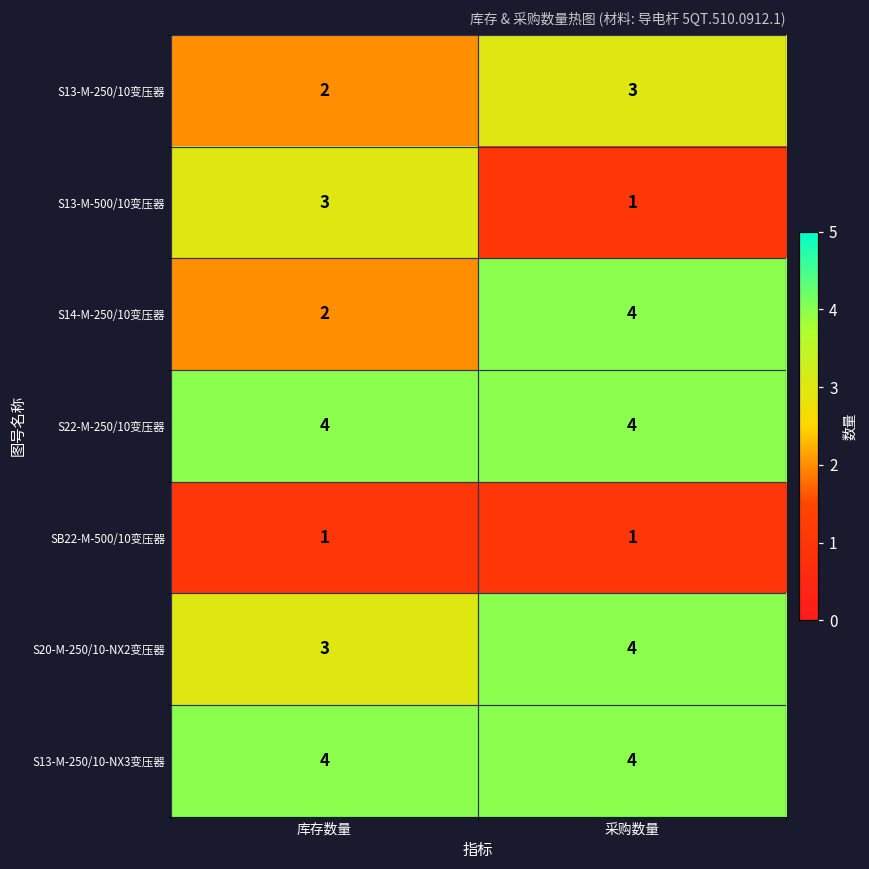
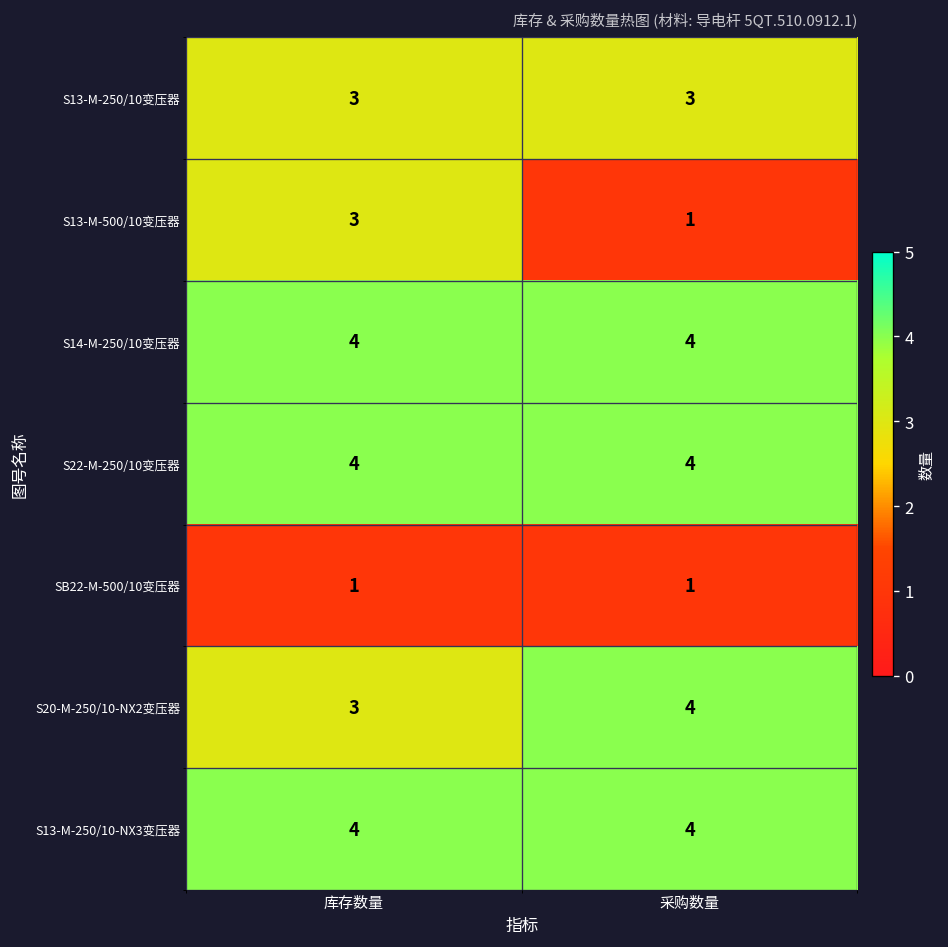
  {
    "S13-M-250/10变压器": {
-     "库存数量": 2,
+     "库存数量": 3,
      "采购数量": 3
    },
    "S13-M-500/10变压器": {
      "库存数量": 3,
      "采购数量": 1
    },
    "S14-M-250/10变压器": {
-     "库存数量": 2,
+     "库存数量": 4,
      "采购数量": 4
    },
    "S22-M-250/10变压器": {
      "库存数量": 4,
      "采购数量": 4
    },
    "SB22-M-500/10变压器": {
      "库存数量": 1,
      "采购数量": 1
    },
    "S20-M-250/10-NX2变压器": {
      "库存数量": 3,
      "采购数量": 4
    },
    "S13-M-250/10-NX3变压器": {
      "库存数量": 4,
      "采购数量": 4
    }
  }
